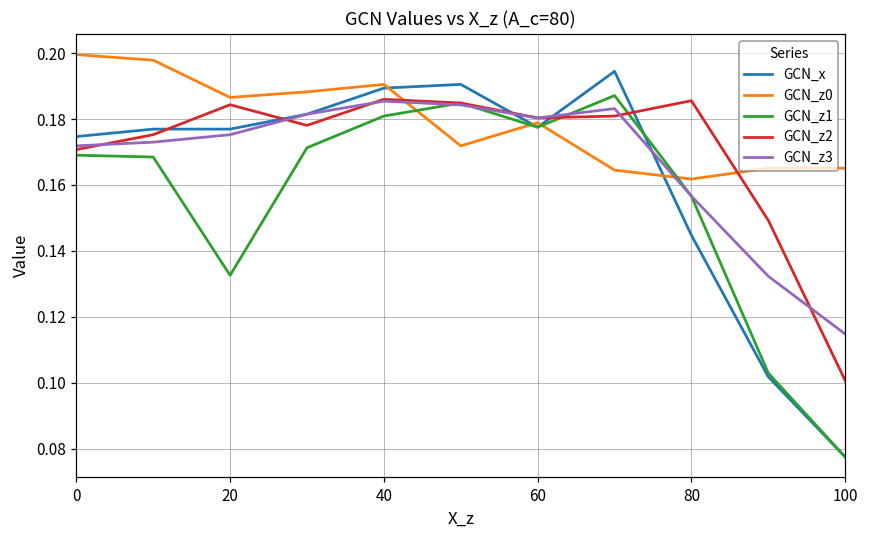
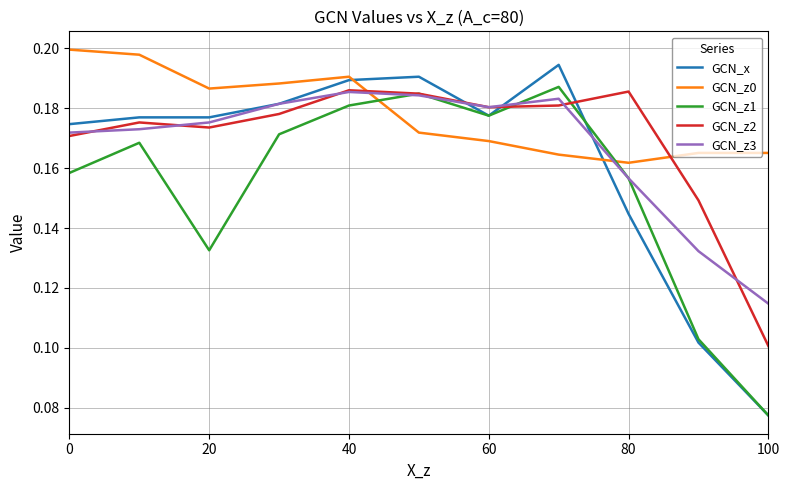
  {
    "GCN_x": {
      "0": 0.175,
      "20": 0.177,
      "40": 0.189,
      "80": 0.145
    },
    "GCN_z0": {
      "0": 0.200,
      "20": 0.187,
      "40": 0.191,
-     "60": 0.179,
+     "60": 0.169,
      "80": 0.162,
      "100": 0.165
    },
    "GCN_z1": {
-     "0": 0.169,
+     "0": 0.158,
      "20": 0.133,
      "40": 0.181
    },
    "GCN_z2": {
      "0": 0.171,
-     "20": 0.184,
+     "20": 0.174,
      "80": 0.186,
      "100": 0.101
    },
    "GCN_z3": {
      "0": 0.172,
      "20": 0.175,
      "100": 0.115
    }
  }
